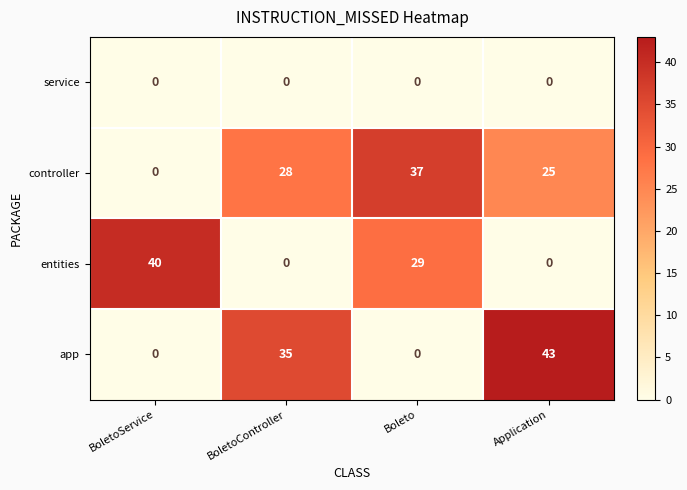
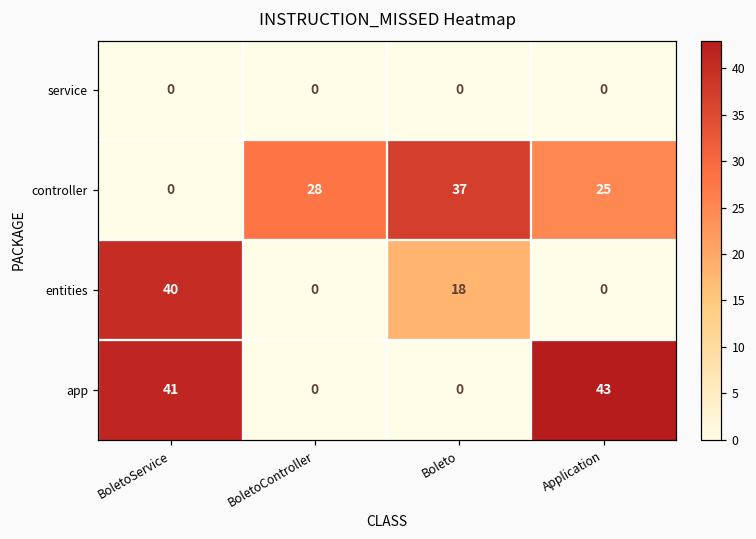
  {
    "service": {
      "BoletoService": 0,
      "BoletoController": 0,
      "Boleto": 0,
      "Application": 0
    },
    "controller": {
      "BoletoService": 0,
      "BoletoController": 28,
      "Boleto": 37,
      "Application": 25
    },
    "entities": {
      "BoletoService": 40,
      "BoletoController": 0,
-     "Boleto": 29,
+     "Boleto": 18,
      "Application": 0
    },
    "app": {
-     "BoletoService": 0,
-     "BoletoController": 35,
+     "BoletoService": 41,
+     "BoletoController": 0,
      "Boleto": 0,
      "Application": 43
    }
  }
